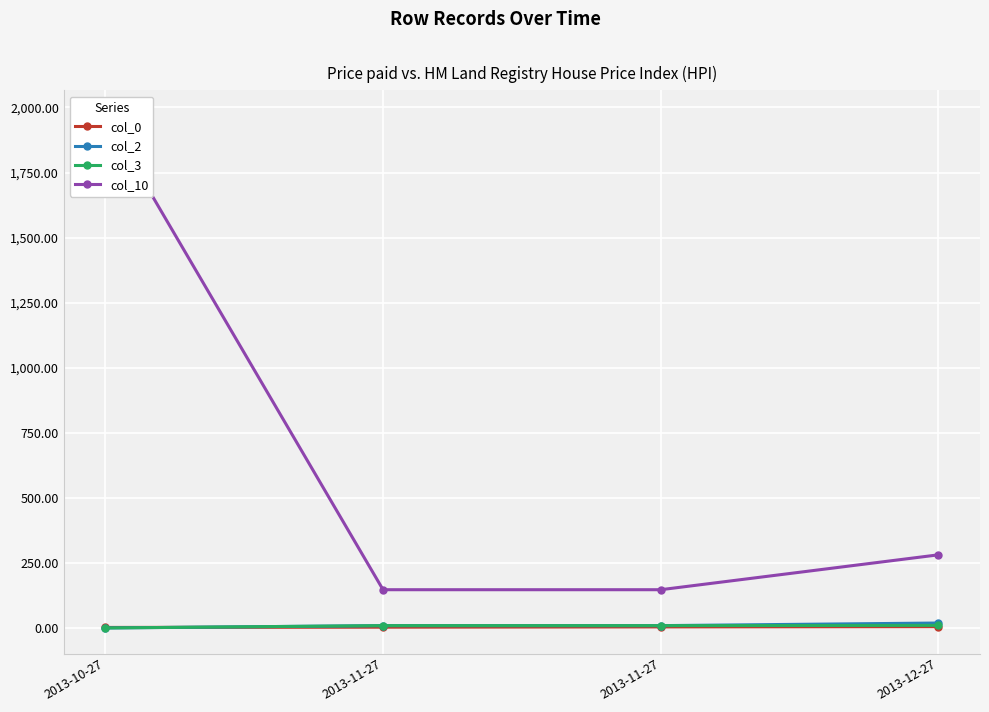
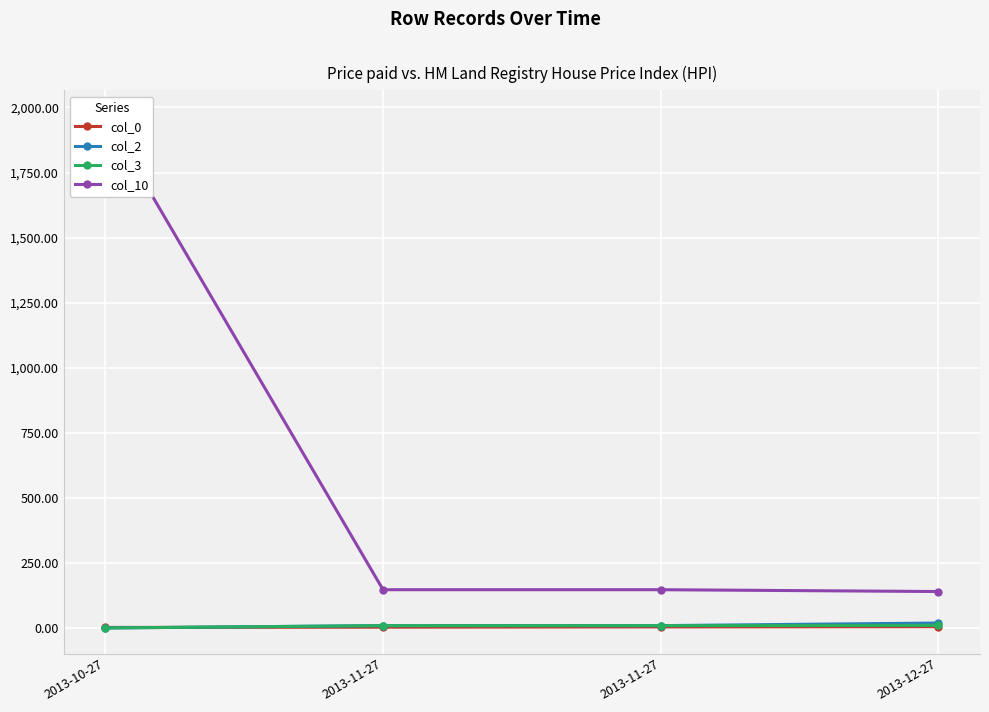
  {
    "col_10": {
-     "2013-12-27": 280
+     "2013-12-27": 140
    }
  }
